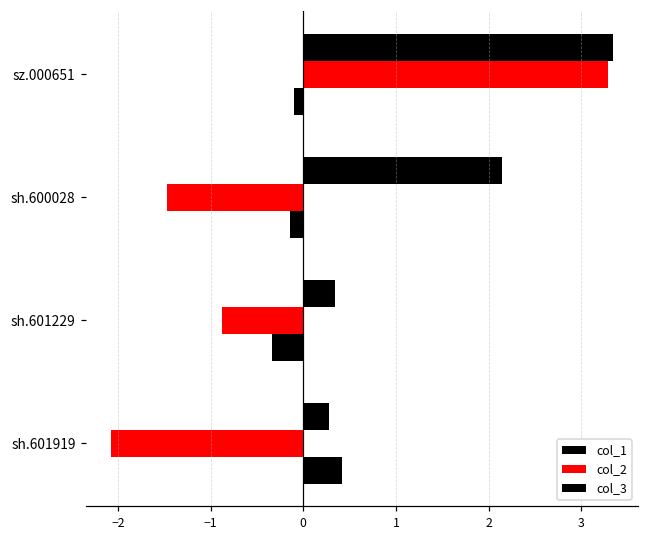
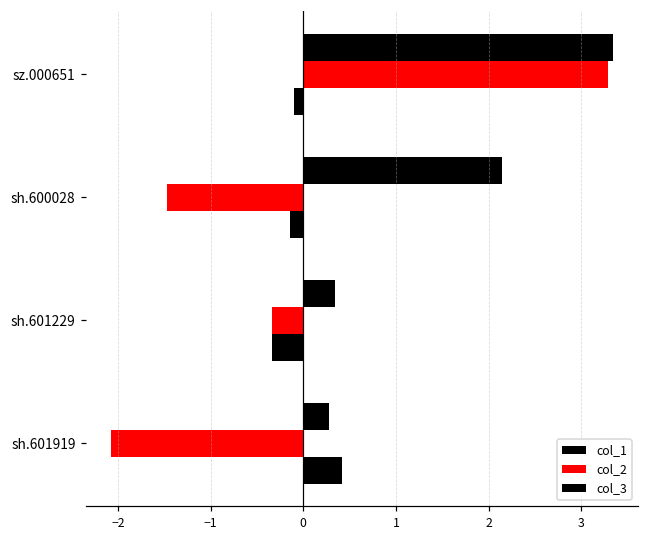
  {
    "col_2": {
      "sz.000651": 3.3,
      "sh.600028": -1.5,
-     "sh.601229": -0.9,
+     "sh.601229": -0.3,
      "sh.601919": -2.1
    }
  }
